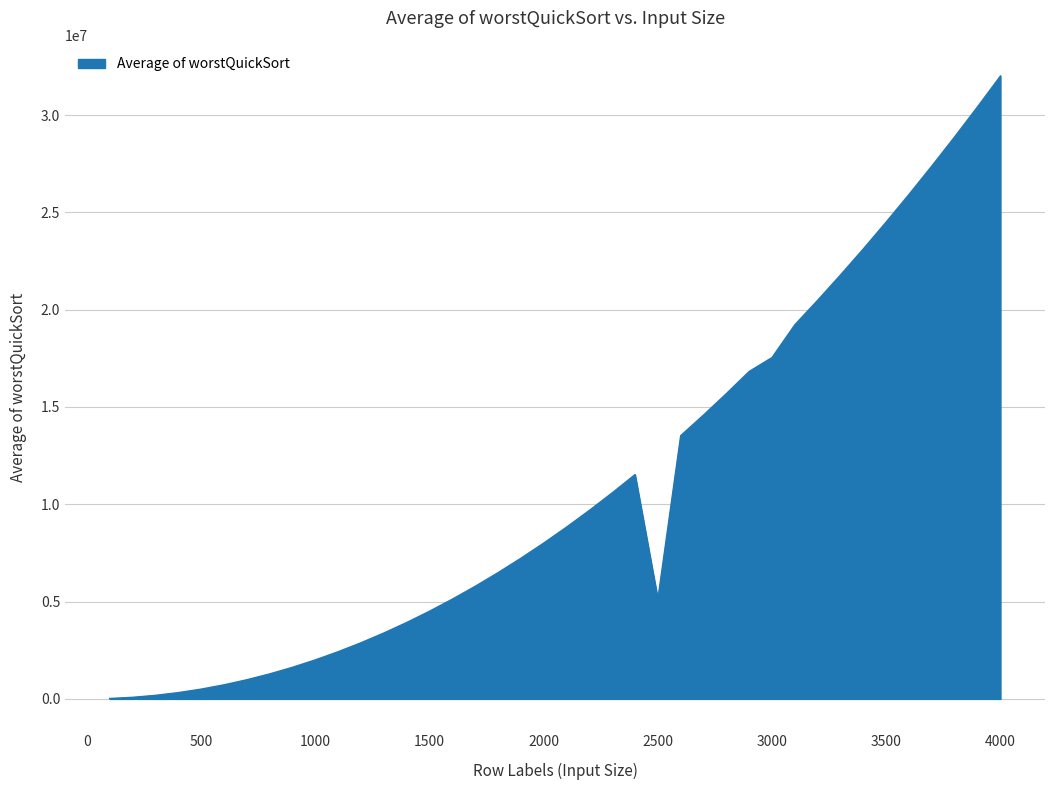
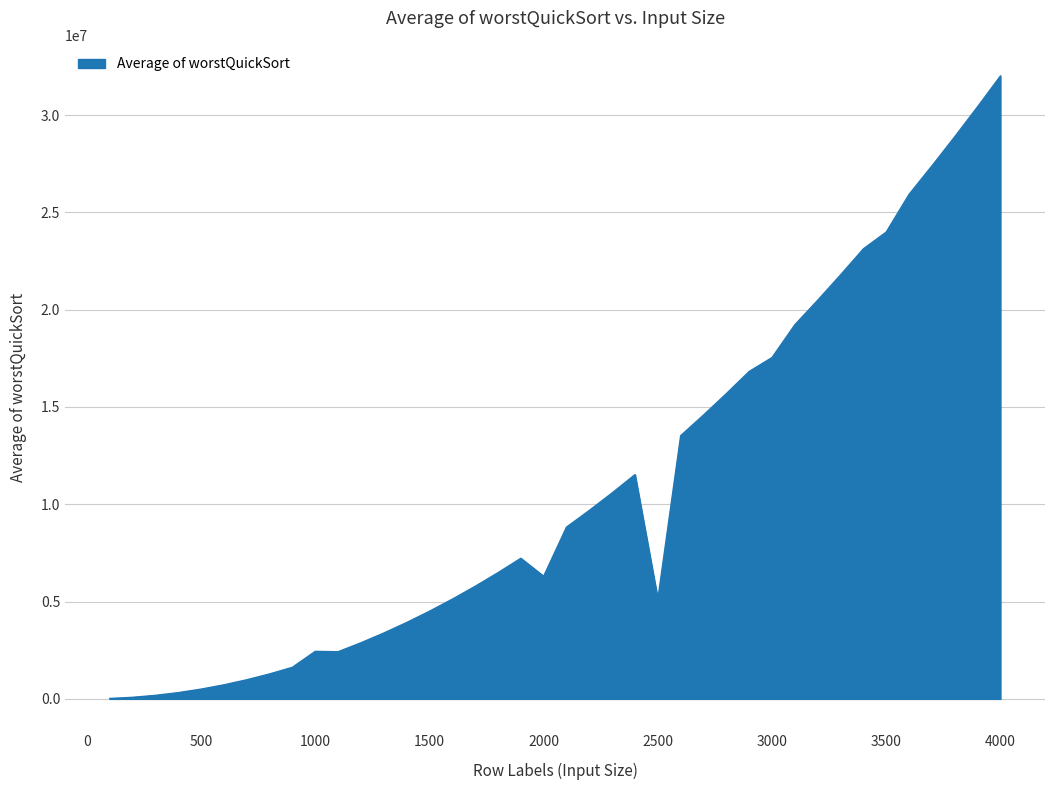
  {
    "500": 500000,
-   "1000": 2000000,
+   "1000": 2400000,
    "1500": 4500000,
-   "2000": 8000000,
+   "2000": 6300000,
    "2500": 5100000,
    "3000": 17500000,
-   "3500": 24500000,
+   "3500": 24000000,
    "4000": 32000000
  }
